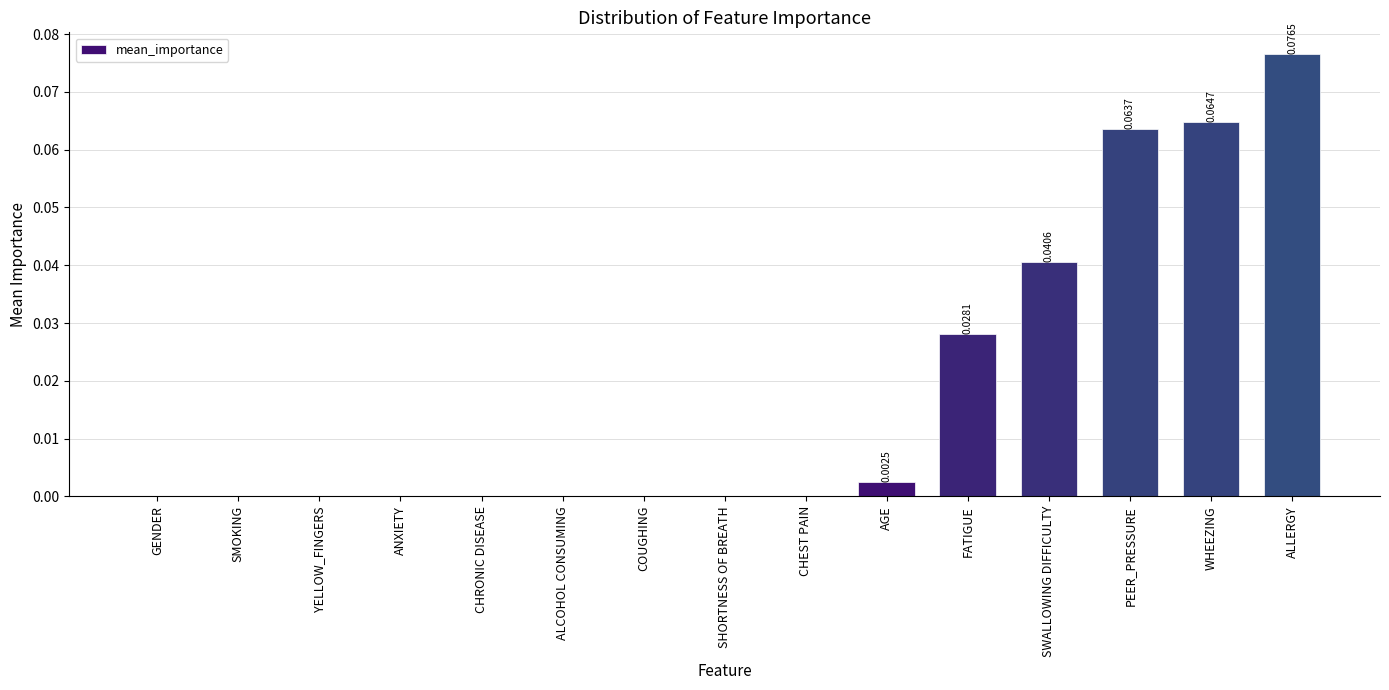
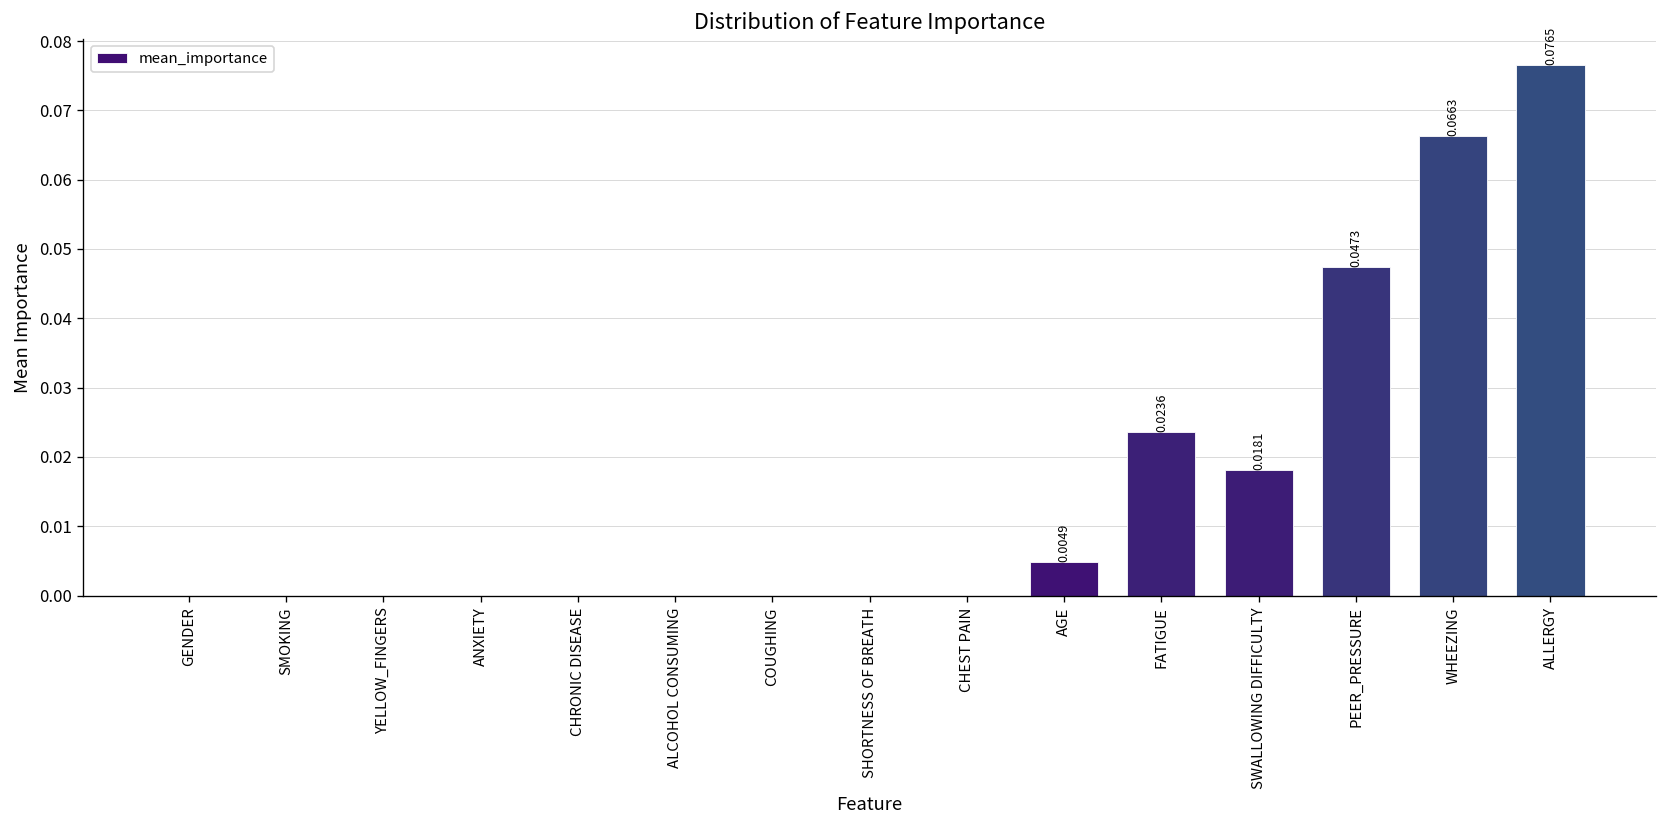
  {
-   "AGE": 0.0025,
-   "FATIGUE": 0.0281,
-   "SWALLOWING DIFFICULTY": 0.0406,
-   "PEER_PRESSURE": 0.0637,
-   "WHEEZING": 0.0647,
+   "AGE": 0.0049,
+   "FATIGUE": 0.0236,
+   "SWALLOWING DIFFICULTY": 0.0181,
+   "PEER_PRESSURE": 0.0473,
+   "WHEEZING": 0.0663,
    "ALLERGY": 0.0765
  }
